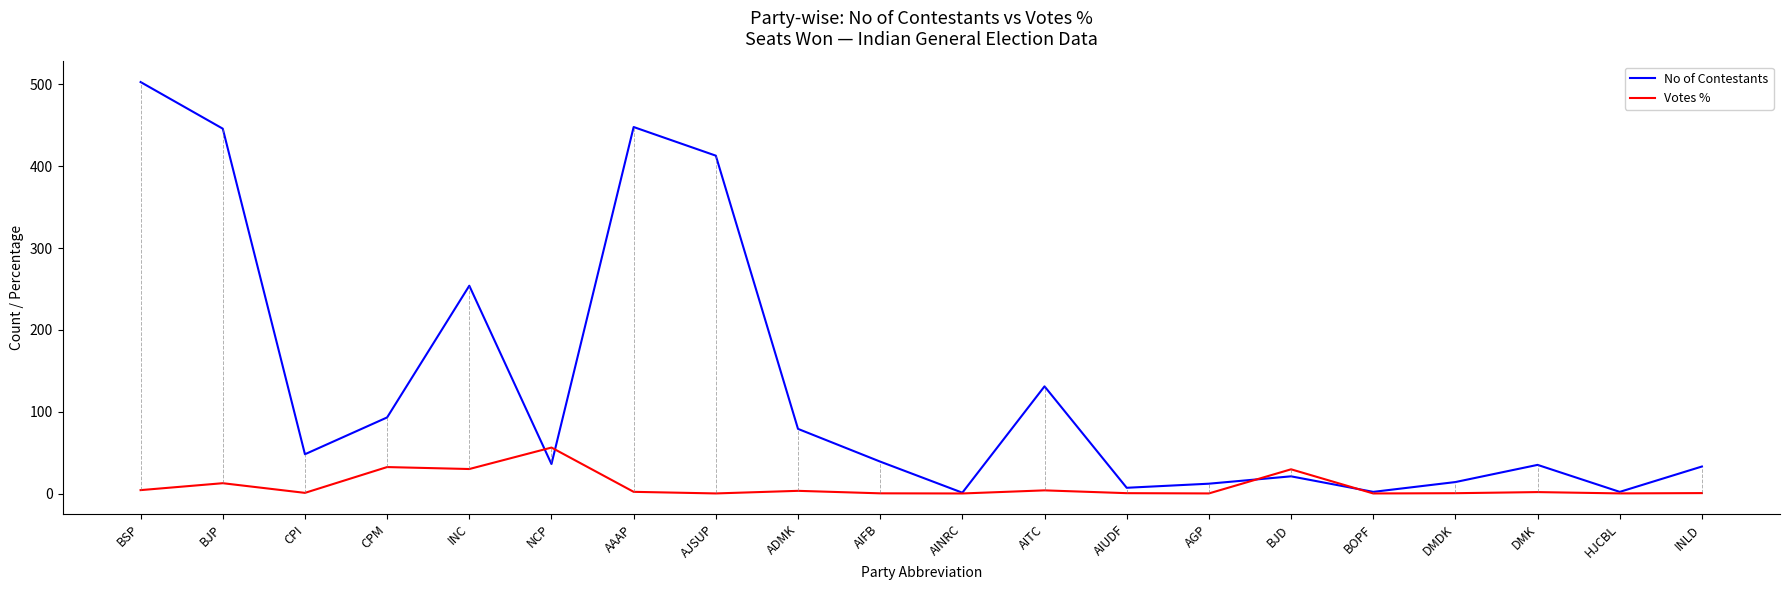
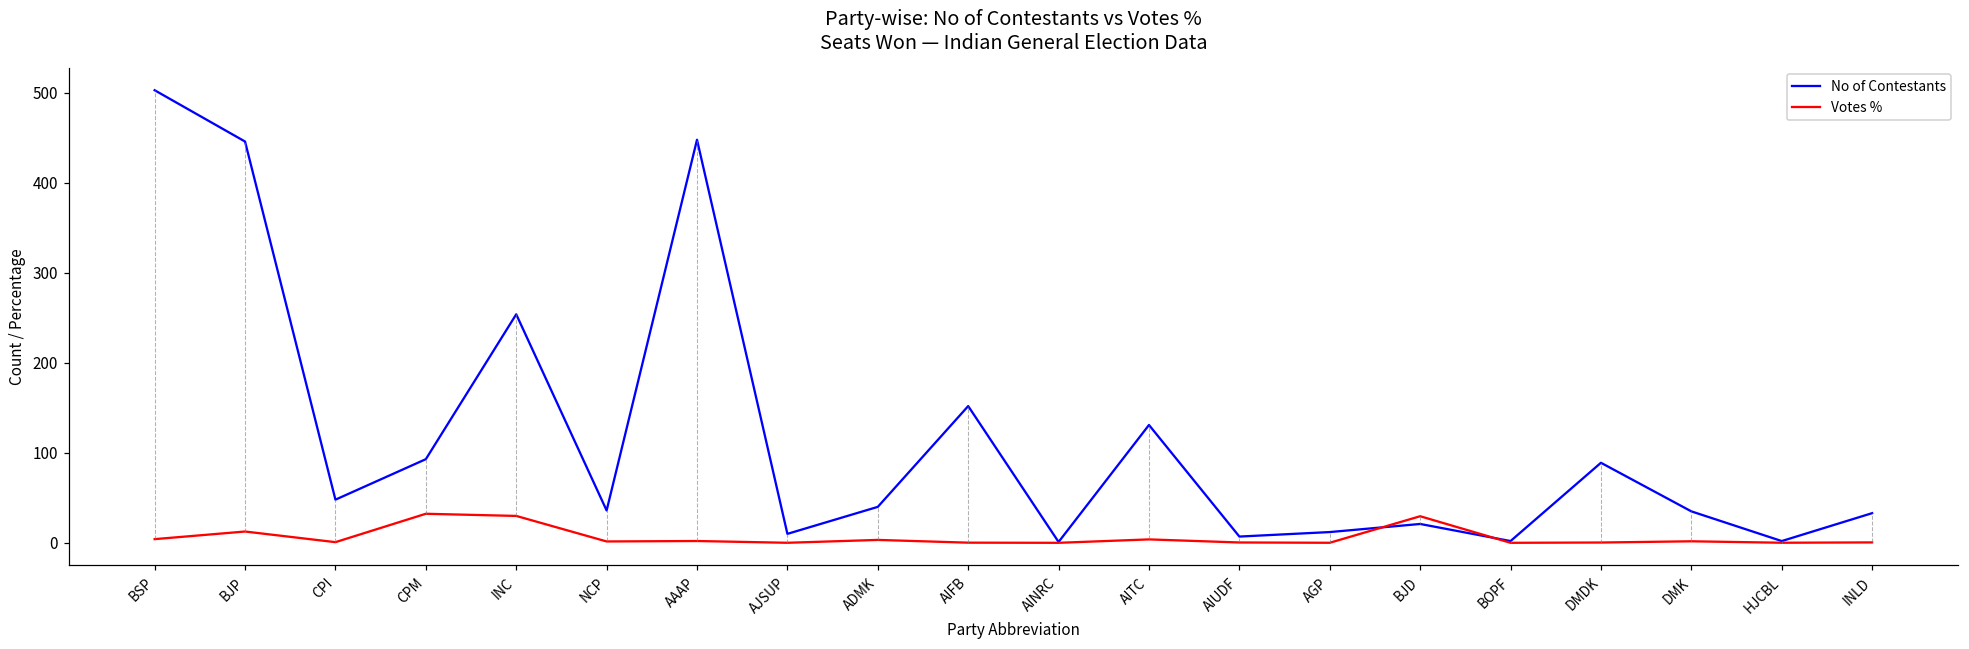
  {
    "No of Contestants": {
-     "AJSUP": 410,
-     "ADMK": 80,
-     "AIFB": 40,
-     "DMDK": 10
+     "AJSUP": 10,
+     "ADMK": 40,
+     "AIFB": 150,
+     "DMDK": 90
    },
    "Votes %": {
-     "NCP": 60
+     "NCP": 0
    }
  }
